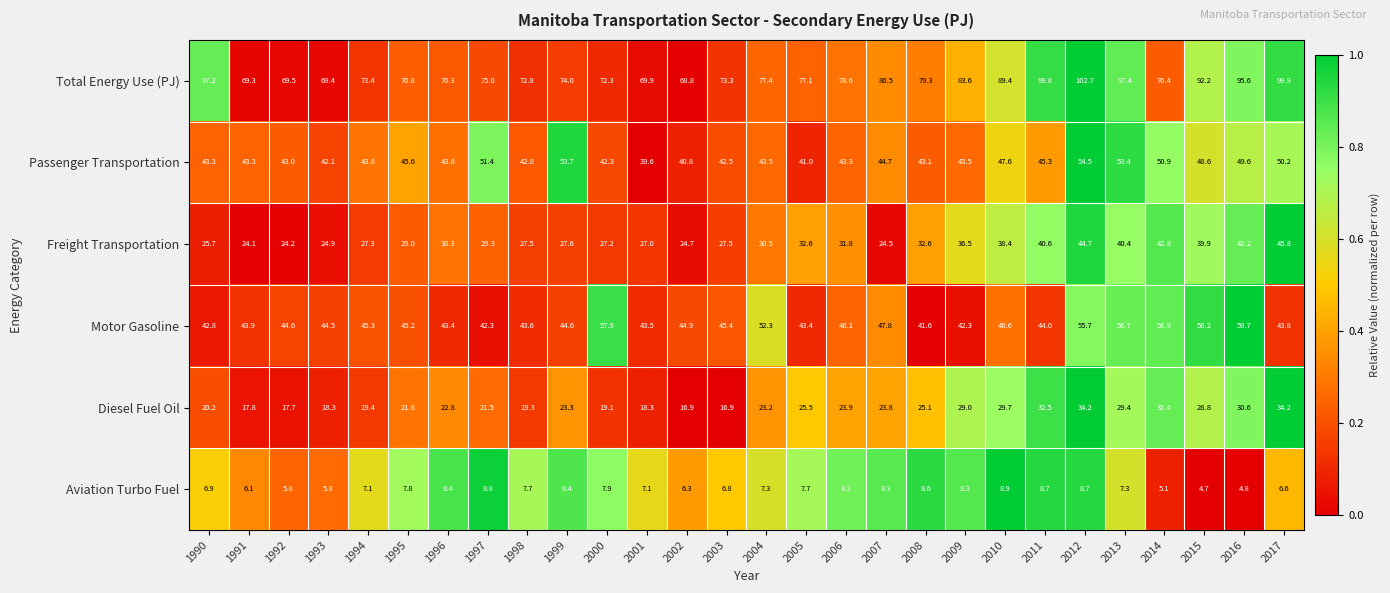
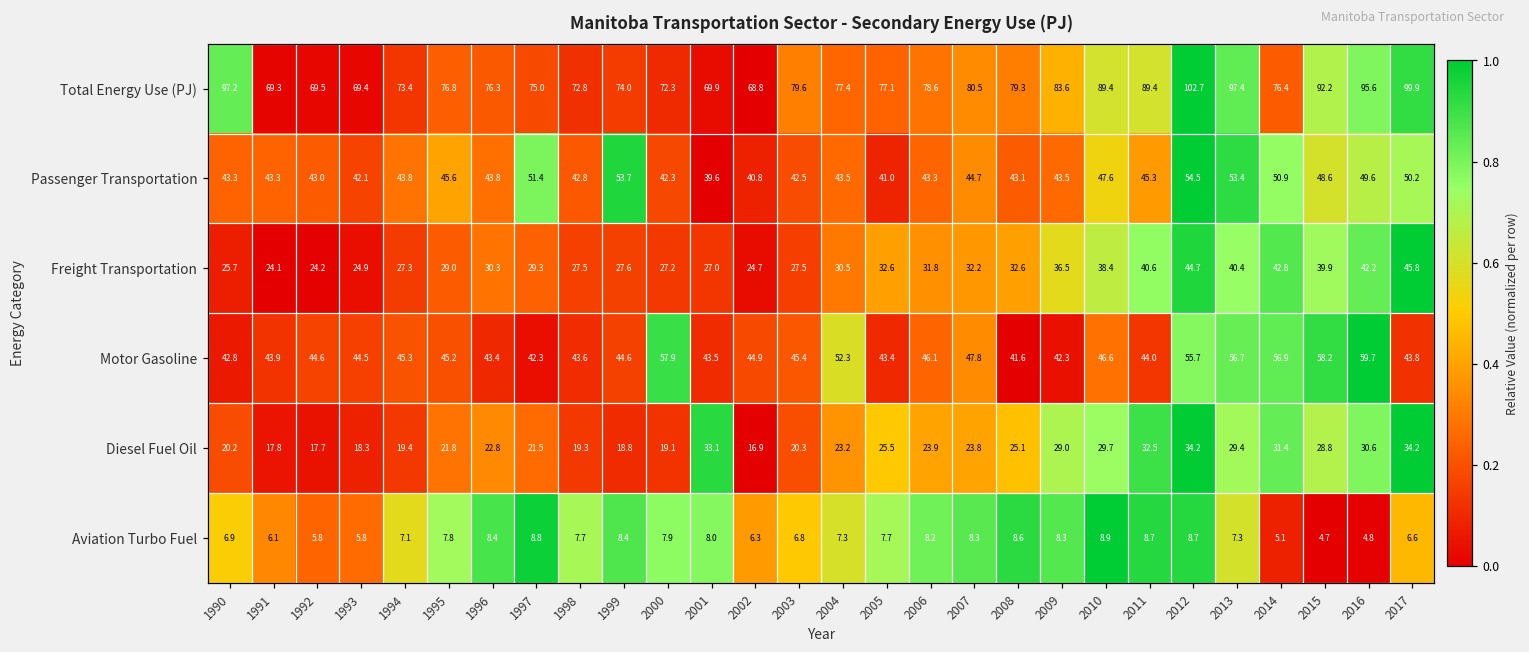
  {
    "Total Energy Use (PJ)": {
      "1990": 97.2,
      "1991": 69.3,
      "1992": 69.5,
      "1993": 69.4,
      "1994": 73.4,
      "1995": 76.8,
      "1996": 76.3,
      "1997": 75.0,
      "1998": 72.8,
      "1999": 74.0,
      "2000": 72.3,
      "2001": 69.9,
      "2002": 68.8,
-     "2003": 73.3,
+     "2003": 79.6,
      "2004": 77.4,
      "2005": 77.1,
      "2006": 78.6,
      "2007": 80.5,
      "2008": 79.3,
      "2009": 83.6,
      "2010": 89.4,
-     "2011": 99.8,
+     "2011": 89.4,
      "2012": 102.7,
      "2013": 97.4,
      "2014": 76.4,
      "2015": 92.2,
      "2016": 95.6,
      "2017": 99.9
    },
    "Passenger Transportation": {
      "1990": 43.3,
      "1991": 43.3,
      "1992": 43.0,
      "1993": 42.1,
      "1994": 43.8,
      "1995": 45.6,
      "1996": 43.8,
      "1997": 51.4,
      "1998": 42.8,
      "1999": 53.7,
      "2000": 42.3,
      "2001": 39.6,
      "2002": 40.8,
      "2003": 42.5,
      "2004": 43.5,
      "2005": 41.0,
      "2006": 43.3,
      "2007": 44.7,
      "2008": 43.1,
      "2009": 43.5,
      "2010": 47.6,
      "2011": 45.3,
      "2012": 54.5,
      "2013": 53.4,
      "2014": 50.9,
      "2015": 48.6,
      "2016": 49.6,
      "2017": 50.2
    },
    "Freight Transportation": {
      "1990": 25.7,
      "1991": 24.1,
      "1992": 24.2,
      "1993": 24.9,
      "1994": 27.3,
      "1995": 29.0,
      "1996": 30.3,
      "1997": 29.3,
      "1998": 27.5,
      "1999": 27.6,
      "2000": 27.2,
      "2001": 27.0,
      "2002": 24.7,
      "2003": 27.5,
      "2004": 30.5,
      "2005": 32.6,
      "2006": 31.8,
-     "2007": 24.5,
+     "2007": 32.2,
      "2008": 32.6,
      "2009": 36.5,
      "2010": 38.4,
      "2011": 40.6,
      "2012": 44.7,
      "2013": 40.4,
      "2014": 42.8,
      "2015": 39.9,
      "2016": 42.2,
      "2017": 45.8
    },
    "Motor Gasoline": {
      "1990": 42.8,
      "1991": 43.9,
      "1992": 44.6,
      "1993": 44.5,
      "1994": 45.3,
      "1995": 45.2,
      "1996": 43.4,
      "1997": 42.3,
      "1998": 43.6,
      "1999": 44.6,
      "2000": 57.9,
      "2001": 43.5,
      "2002": 44.9,
      "2003": 45.4,
      "2004": 52.3,
      "2005": 43.4,
      "2006": 46.1,
      "2007": 47.8,
      "2008": 41.6,
      "2009": 42.3,
      "2010": 46.6,
      "2011": 44.0,
      "2012": 55.7,
      "2013": 56.7,
      "2014": 56.9,
      "2015": 58.2,
      "2016": 59.7,
      "2017": 43.8
    },
    "Diesel Fuel Oil": {
      "1990": 20.2,
      "1991": 17.8,
      "1992": 17.7,
      "1993": 18.3,
      "1994": 19.4,
      "1995": 21.8,
      "1996": 22.8,
      "1997": 21.5,
      "1998": 19.3,
-     "1999": 23.3,
+     "1999": 18.8,
      "2000": 19.1,
-     "2001": 18.3,
+     "2001": 33.1,
      "2002": 16.9,
-     "2003": 16.9,
+     "2003": 20.3,
      "2004": 23.2,
      "2005": 25.5,
      "2006": 23.9,
      "2007": 23.8,
      "2008": 25.1,
      "2009": 29.0,
      "2010": 29.7,
      "2011": 32.5,
      "2012": 34.2,
      "2013": 29.4,
      "2014": 31.4,
      "2015": 28.8,
      "2016": 30.6,
      "2017": 34.2
    },
    "Aviation Turbo Fuel": {
      "1990": 6.9,
      "1991": 6.1,
      "1992": 5.8,
      "1993": 5.8,
      "1994": 7.1,
      "1995": 7.8,
      "1996": 8.4,
      "1997": 8.8,
      "1998": 7.7,
      "1999": 8.4,
      "2000": 7.9,
-     "2001": 7.1,
+     "2001": 8.0,
      "2002": 6.3,
      "2003": 6.8,
      "2004": 7.3,
      "2005": 7.7,
      "2006": 8.2,
      "2007": 8.3,
      "2008": 8.6,
      "2009": 8.3,
      "2010": 8.9,
      "2011": 8.7,
      "2012": 8.7,
      "2013": 7.3,
      "2014": 5.1,
      "2015": 4.7,
      "2016": 4.8,
      "2017": 6.6
    }
  }
